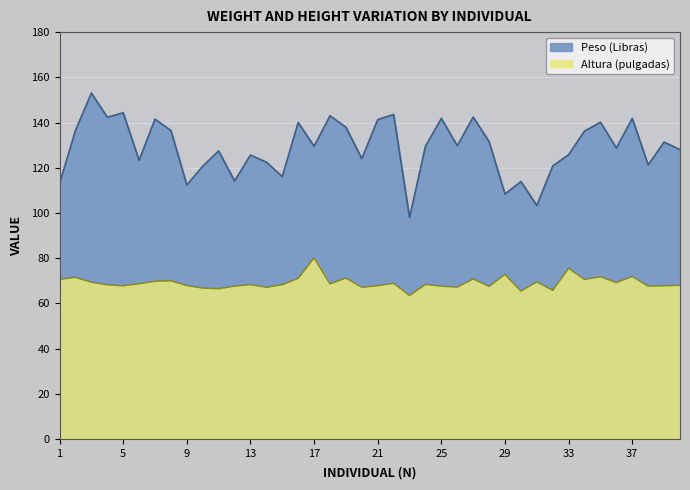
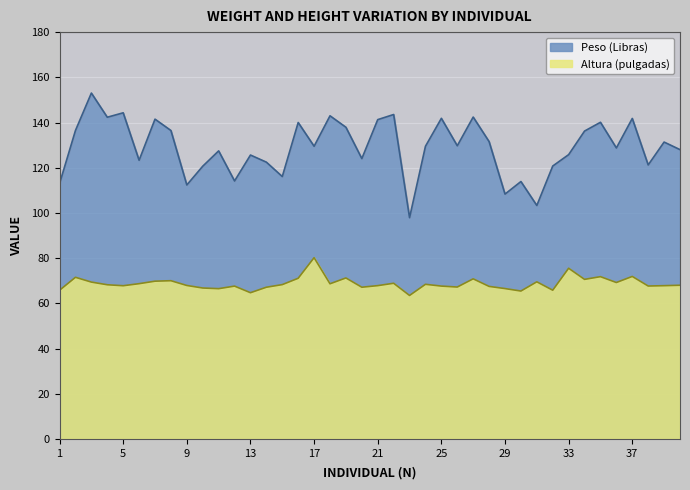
  {
    "Altura (pulgadas)": {
-     "1": 71,
+     "1": 66,
      "5": 68,
      "9": 68,
-     "13": 68,
+     "13": 65,
      "17": 80,
      "21": 68,
      "25": 68,
-     "29": 73,
+     "29": 67,
      "33": 76,
      "37": 72
    }
  }
